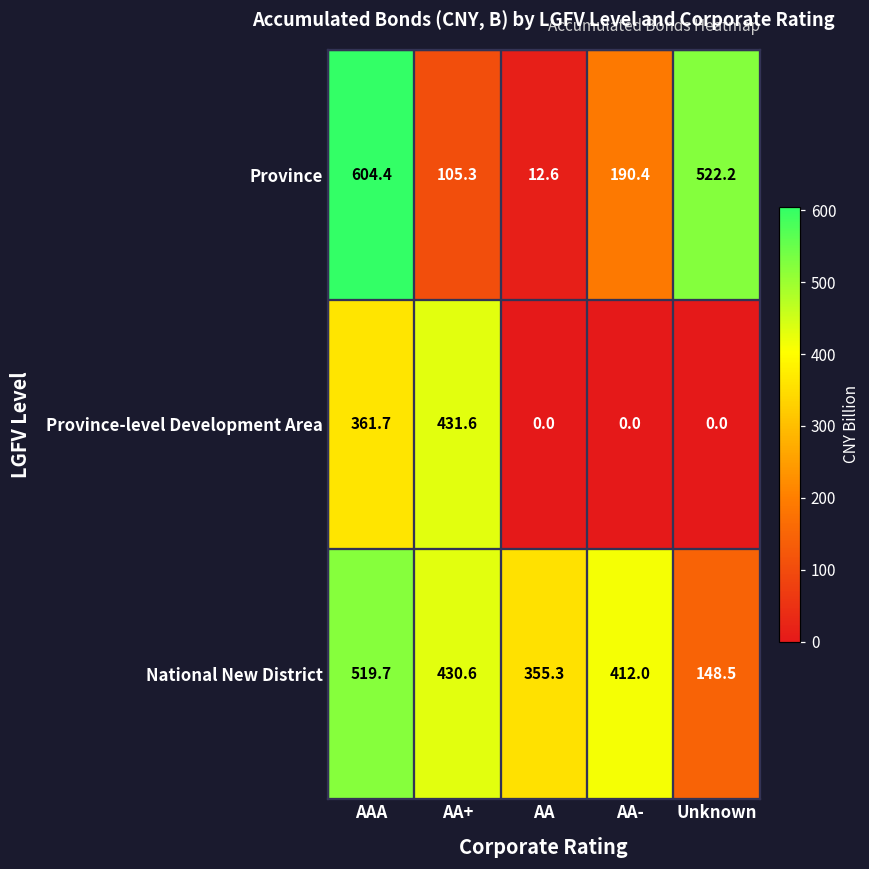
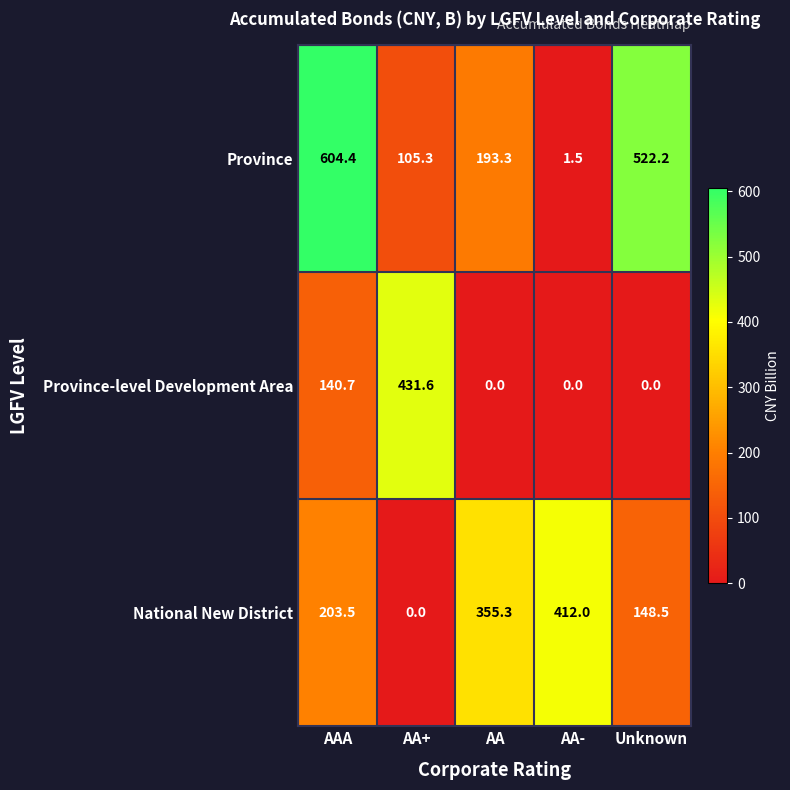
  {
    "Province": {
      "AAA": 604.4,
      "AA+": 105.3,
-     "AA": 12.6,
-     "AA-": 190.4,
+     "AA": 193.3,
+     "AA-": 1.5,
      "Unknown": 522.2
    },
    "Province-level Development Area": {
-     "AAA": 361.7,
+     "AAA": 140.7,
      "AA+": 431.6,
      "AA": 0.0,
      "AA-": 0.0,
      "Unknown": 0.0
    },
    "National New District": {
-     "AAA": 519.7,
-     "AA+": 430.6,
+     "AAA": 203.5,
+     "AA+": 0.0,
      "AA": 355.3,
      "AA-": 412.0,
      "Unknown": 148.5
    }
  }
